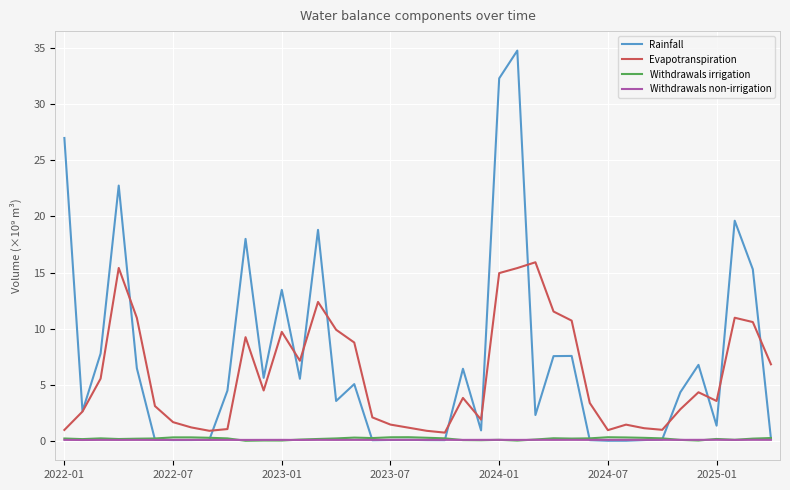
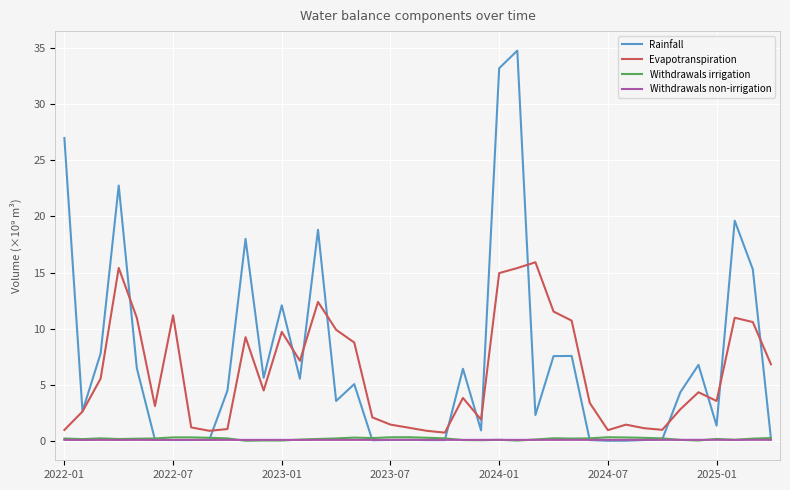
  {
    "Rainfall": {
      "2022-01": 27.0,
-     "2023-01": 13.5,
-     "2024-01": 32.3,
+     "2023-01": 12.1,
+     "2024-01": 33.2,
      "2025-01": 1.4
    },
    "Evapotranspiration": {
      "2022-01": 1.0,
-     "2022-07": 1.7,
+     "2022-07": 11.2,
      "2023-01": 9.7,
      "2023-07": 1.4,
      "2024-01": 15.0,
      "2024-07": 1.0,
      "2025-01": 3.6
    },
    "Withdrawals irrigation": {
      "2023-07": 0.3,
      "2024-07": 0.3
    }
  }
